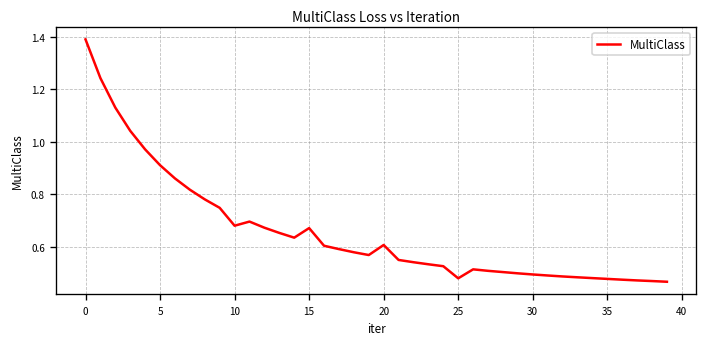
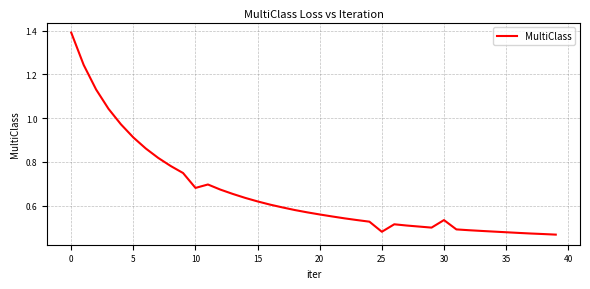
  {
    "0": 1.39,
    "5": 0.91,
    "10": 0.68,
-   "15": 0.67,
-   "20": 0.61,
+   "15": 0.62,
+   "20": 0.56,
    "25": 0.48,
-   "30": 0.50,
+   "30": 0.53,
    "35": 0.48
  }
